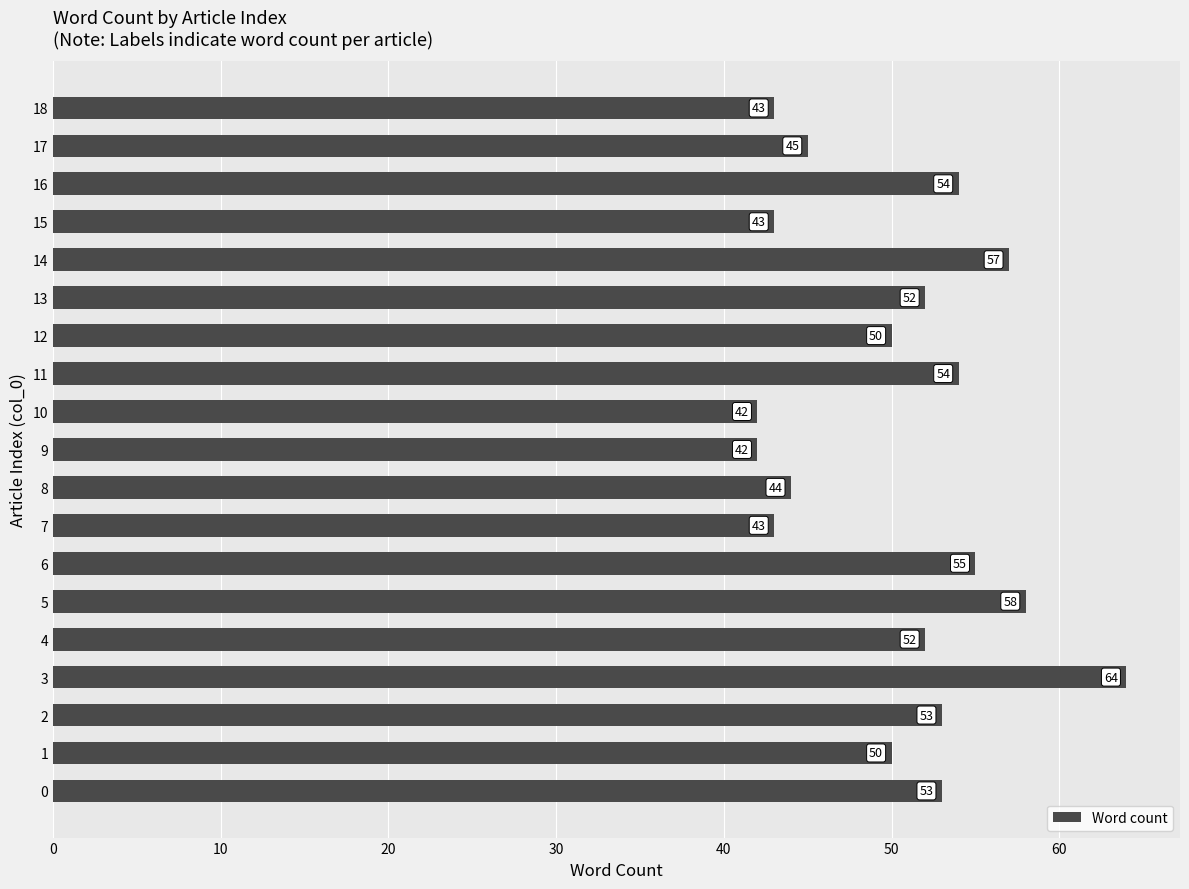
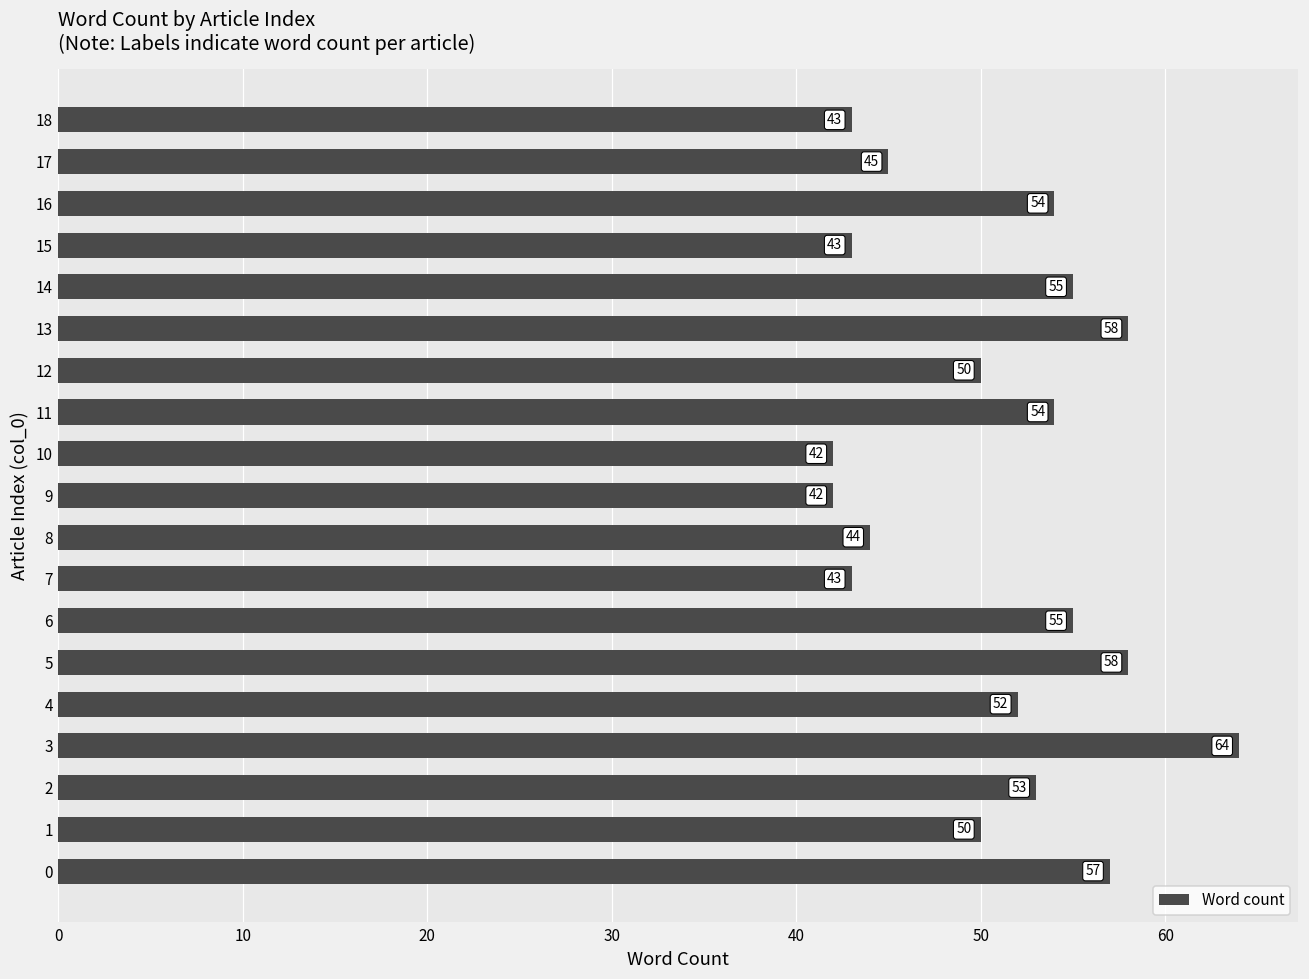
  {
-   "14": 57,
-   "13": 52,
-   "0": 53
+   "14": 55,
+   "13": 58,
+   "0": 57
  }
